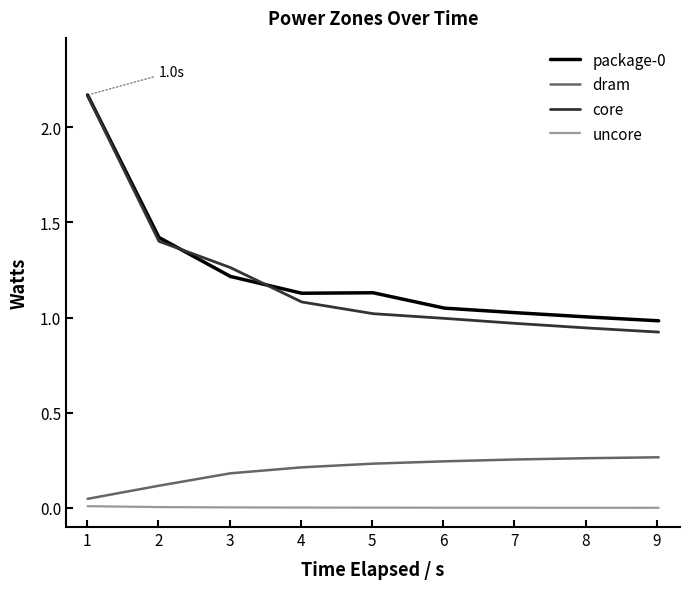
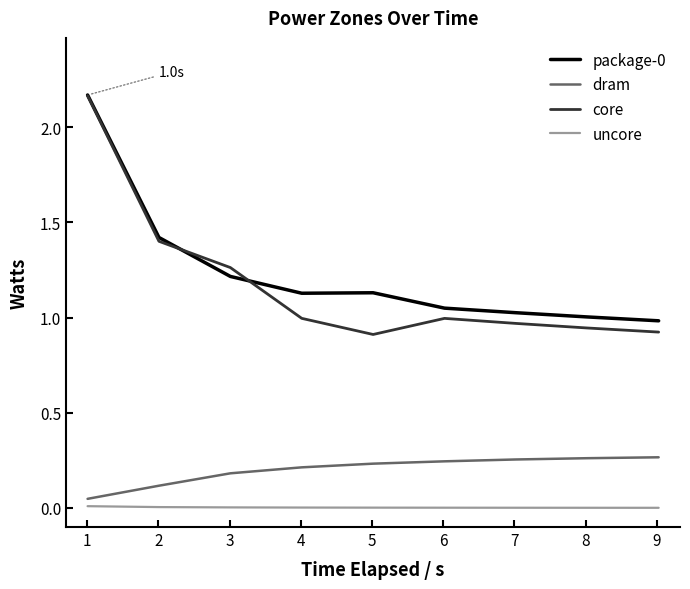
  {
    "package-0": {
      "2": 1.42,
      "3": 1.22,
      "4": 1.13,
      "5": 1.13,
      "6": 1.05
    },
    "dram": {
      "1": 0.05,
      "2": 0.12,
      "3": 0.18,
      "4": 0.21,
      "5": 0.23,
      "6": 0.25
    },
    "core": {
      "2": 1.40,
      "3": 1.26,
-     "4": 1.08,
-     "5": 1.02,
+     "4": 1.00,
+     "5": 0.91,
      "6": 1.00
    },
    "uncore": {
      "1": 0.01,
      "2": 0.00,
      "3": 0.00,
      "4": 0.00,
      "5": 0.00,
      "6": 0.00
    }
  }
